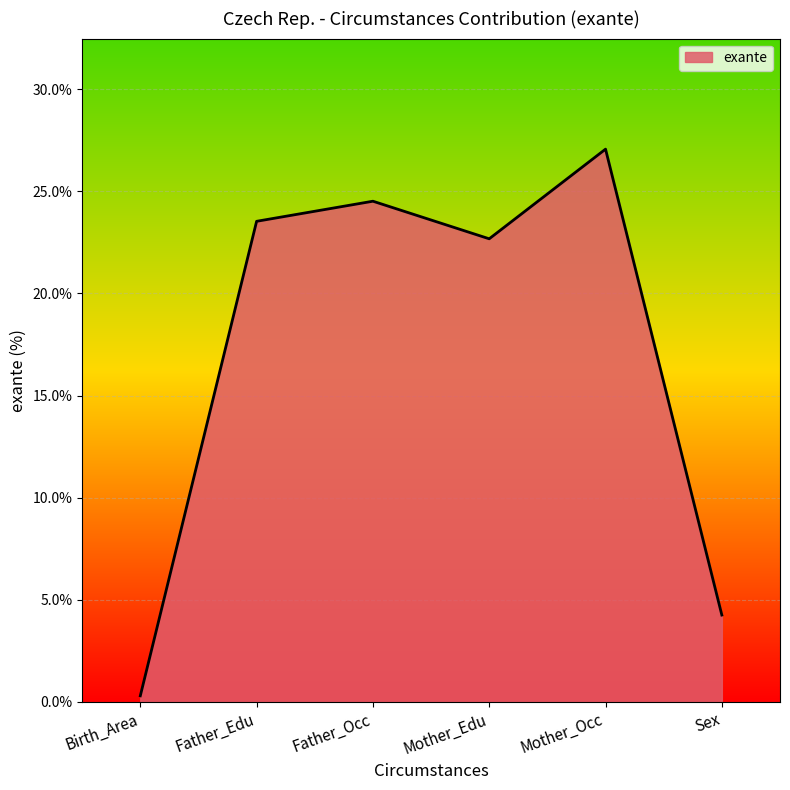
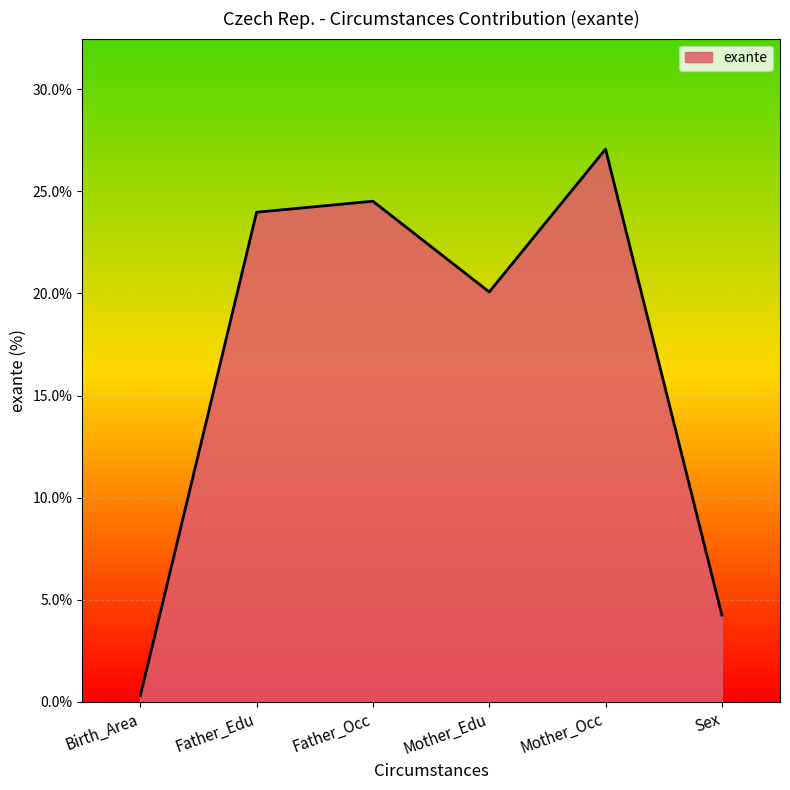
  {
    "Birth_Area": "0.3%",
-   "Father_Edu": "23.5%",
+   "Father_Edu": "24.0%",
    "Father_Occ": "24.5%",
-   "Mother_Edu": "22.7%",
+   "Mother_Edu": "20.1%",
    "Mother_Occ": "27.1%",
    "Sex": "4.3%"
  }
